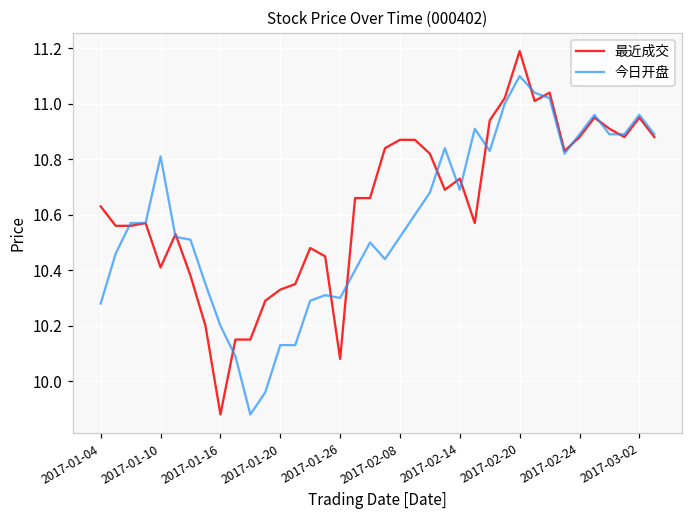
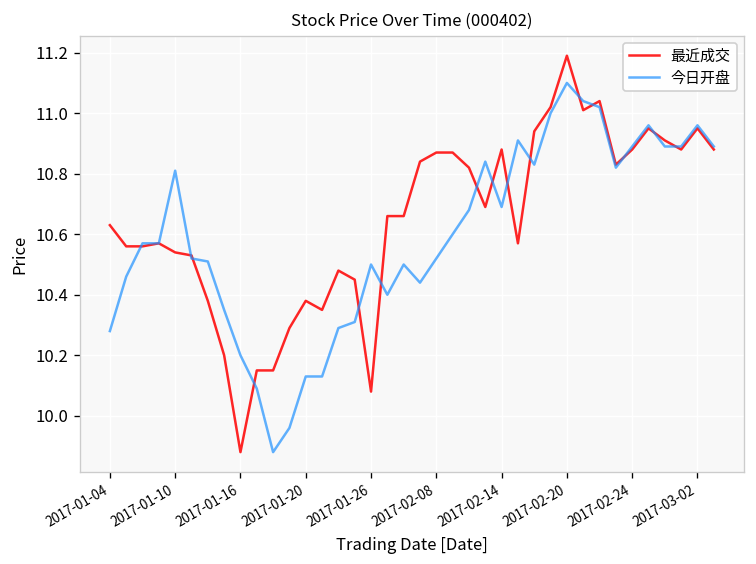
  {
    "最近成交": {
      "2017-01-04": 10.63,
-     "2017-01-10": 10.41,
+     "2017-01-10": 10.54,
      "2017-01-16": 9.88,
-     "2017-01-20": 10.33,
+     "2017-01-20": 10.38,
      "2017-01-26": 10.08,
      "2017-02-08": 10.87,
-     "2017-02-14": 10.73,
+     "2017-02-14": 10.88,
      "2017-02-20": 11.19
    },
    "今日开盘": {
      "2017-01-04": 10.28,
      "2017-01-10": 10.81,
      "2017-01-16": 10.2,
      "2017-01-20": 10.13,
-     "2017-01-26": 10.3,
+     "2017-01-26": 10.5,
      "2017-02-08": 10.52,
      "2017-02-14": 10.69,
      "2017-02-20": 11.1
    }
  }
